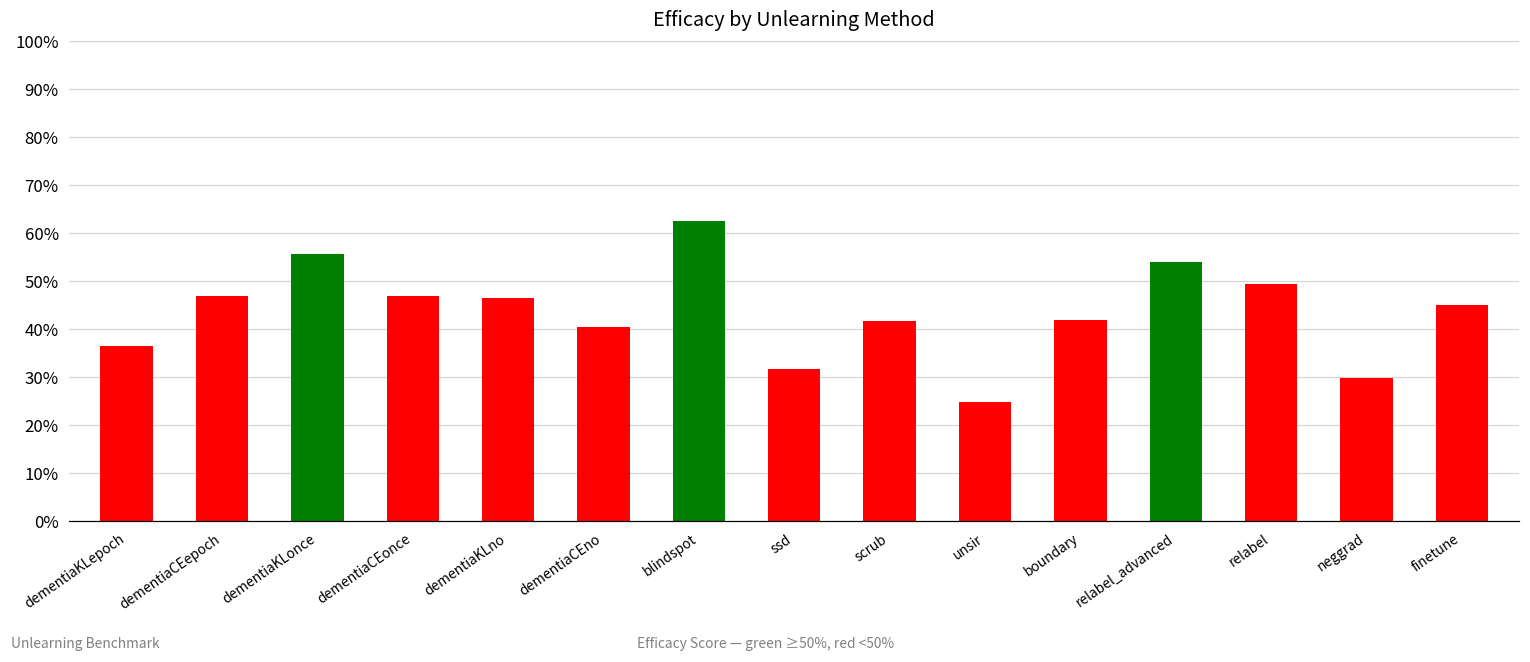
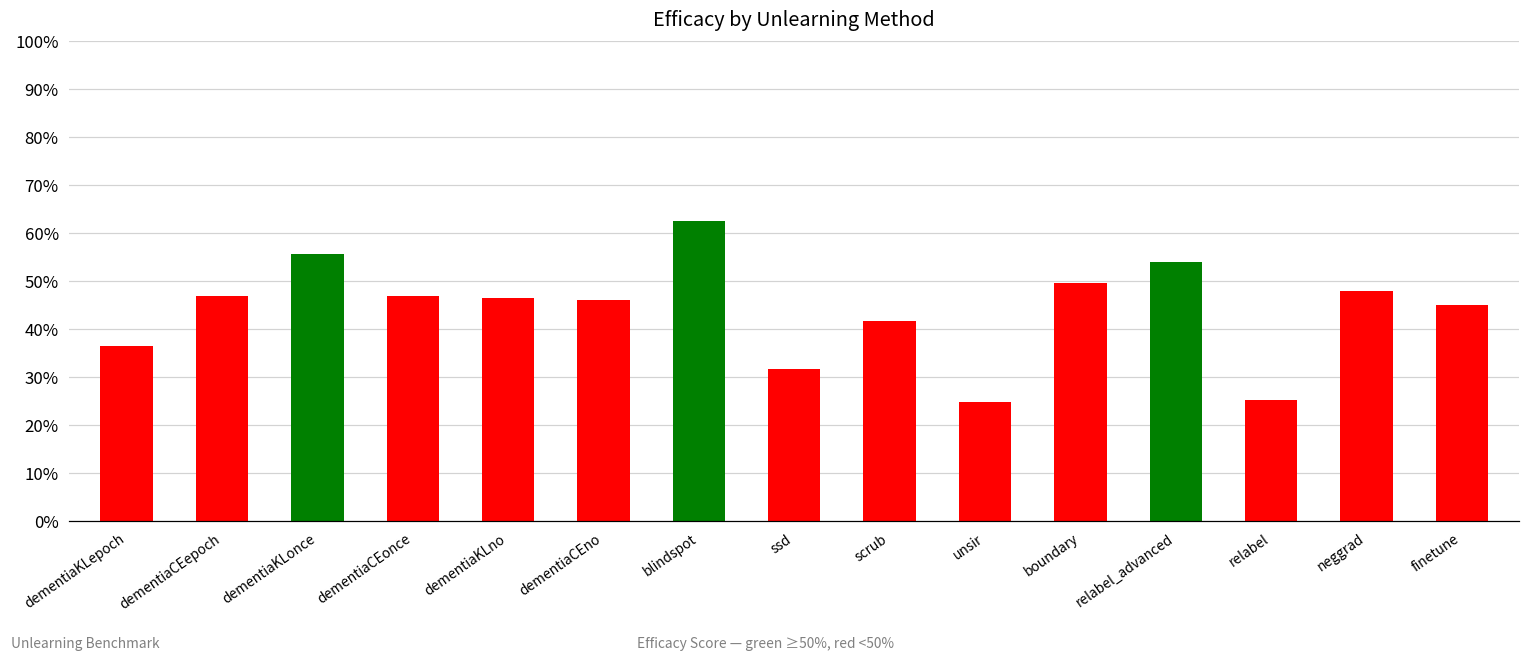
  {
    "dementiaKLepoch": "37%",
    "dementiaCEepoch": "47%",
    "dementiaKLonce": "56%",
    "dementiaCEonce": "47%",
    "dementiaKLno": "47%",
-   "dementiaCEno": "41%",
+   "dementiaCEno": "46%",
    "blindspot": "63%",
    "ssd": "32%",
    "scrub": "42%",
    "unsir": "25%",
-   "boundary": "42%",
+   "boundary": "50%",
    "relabel_advanced": "54%",
-   "relabel": "49%",
-   "neggrad": "30%",
+   "relabel": "25%",
+   "neggrad": "48%",
    "finetune": "45%"
  }
